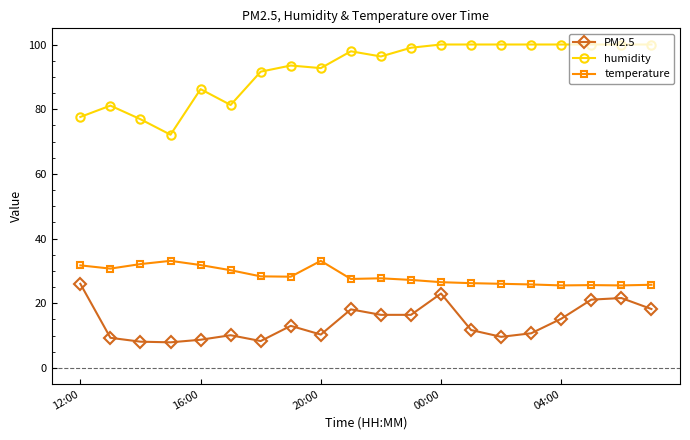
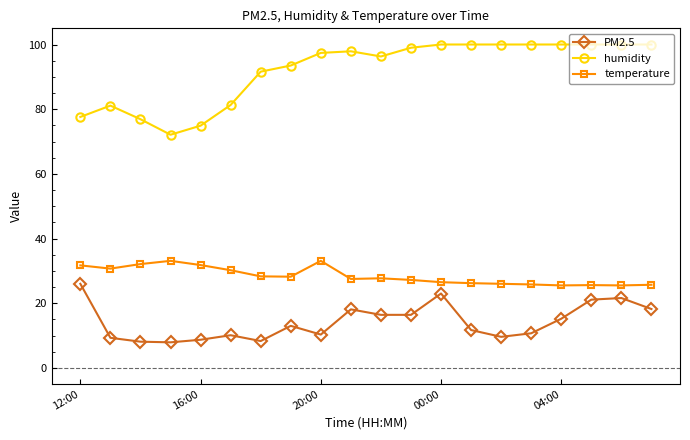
  {
    "PM2.5": {
      "12:00": 26,
      "16:00": 9,
      "20:00": 10,
      "00:00": 23,
      "04:00": 15
    },
    "humidity": {
      "12:00": 78,
-     "16:00": 86,
-     "20:00": 93,
+     "16:00": 75,
+     "20:00": 97,
      "00:00": 100,
      "04:00": 100
    },
    "temperature": {
      "12:00": 32,
      "16:00": 32,
      "20:00": 33,
      "00:00": 27,
      "04:00": 26
    }
  }
